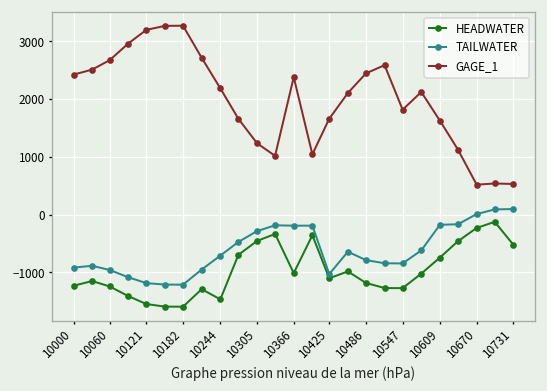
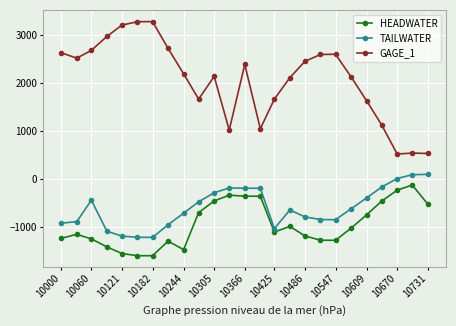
  {
    "HEADWATER": {
      "10000": -1200,
      "10060": -1200,
      "10121": -1600,
      "10182": -1600,
      "10244": -1500,
      "10305": -500,
-     "10366": -1000,
+     "10366": -400,
      "10425": -1100,
      "10486": -1200,
      "10547": -1300,
      "10609": -700,
      "10670": -200,
      "10731": -500
    },
    "TAILWATER": {
      "10000": -900,
-     "10060": -1000,
+     "10060": -400,
      "10121": -1200,
      "10182": -1200,
      "10244": -700,
      "10305": -300,
      "10366": -200,
      "10425": -1000,
      "10486": -800,
      "10547": -800,
-     "10609": -200,
+     "10609": -400,
      "10670": 0,
      "10731": 100
    },
    "GAGE_1": {
-     "10000": 2400,
+     "10000": 2600,
      "10060": 2700,
      "10121": 3200,
      "10182": 3300,
      "10244": 2200,
-     "10305": 1200,
+     "10305": 2100,
      "10366": 2400,
      "10425": 1700,
      "10486": 2400,
-     "10547": 1800,
+     "10547": 2600,
      "10609": 1600,
      "10670": 500,
      "10731": 500
    }
  }
